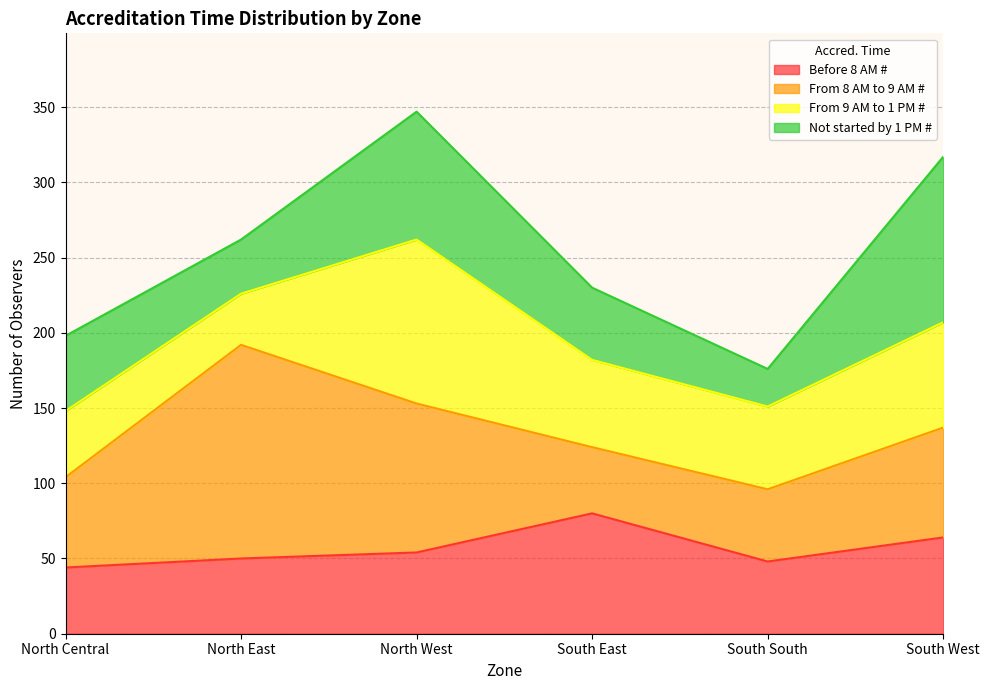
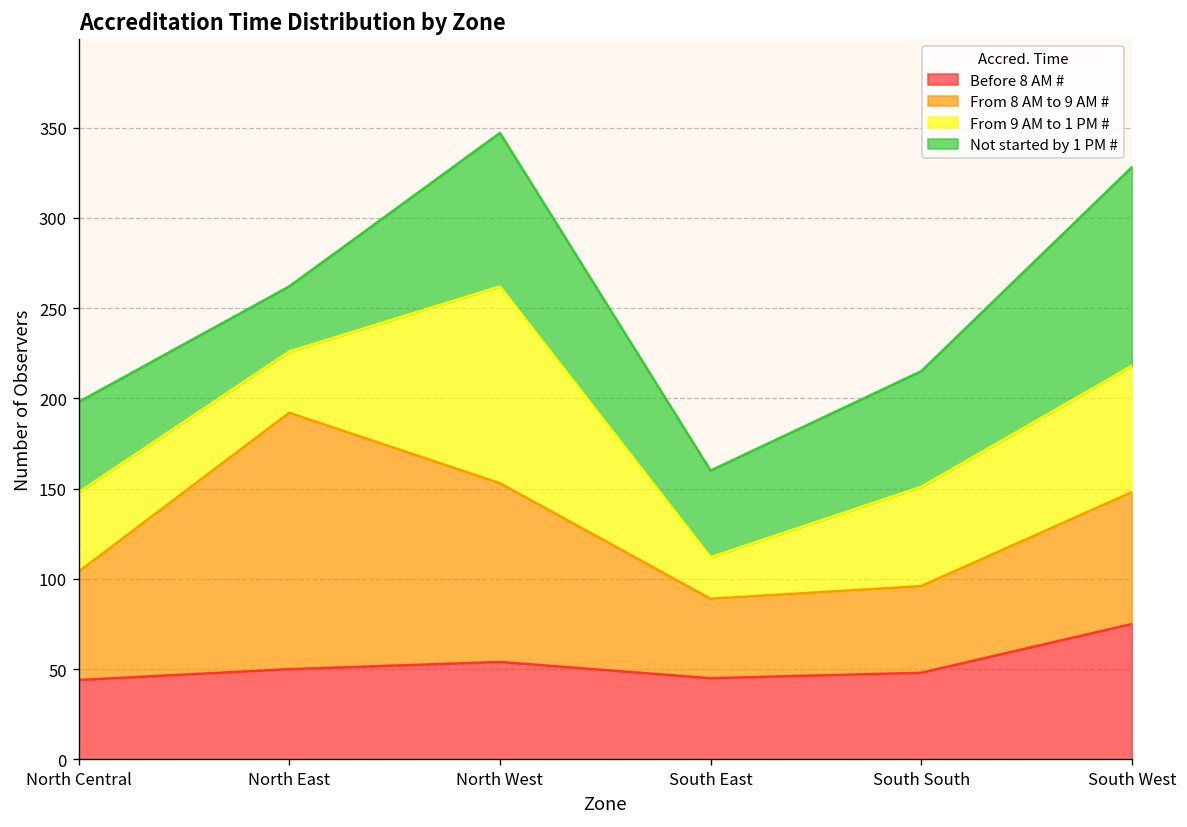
  {
    "Before 8 AM #": {
      "North Central": 44,
      "North East": 50,
      "North West": 54,
-     "South East": 80,
+     "South East": 45,
      "South South": 48,
-     "South West": 64
+     "South West": 75
    },
    "From 8 AM to 9 AM #": {
      "North Central": 60,
      "North East": 142,
      "North West": 99,
      "South East": 44,
      "South South": 48,
      "South West": 73
    },
    "From 9 AM to 1 PM #": {
      "North Central": 44,
      "North East": 34,
      "North West": 109,
-     "South East": 58,
+     "South East": 23,
      "South South": 55,
      "South West": 70
    },
    "Not started by 1 PM #": {
      "North Central": 50,
      "North East": 36,
      "North West": 85,
      "South East": 48,
-     "South South": 25,
+     "South South": 64,
      "South West": 110
    }
  }
